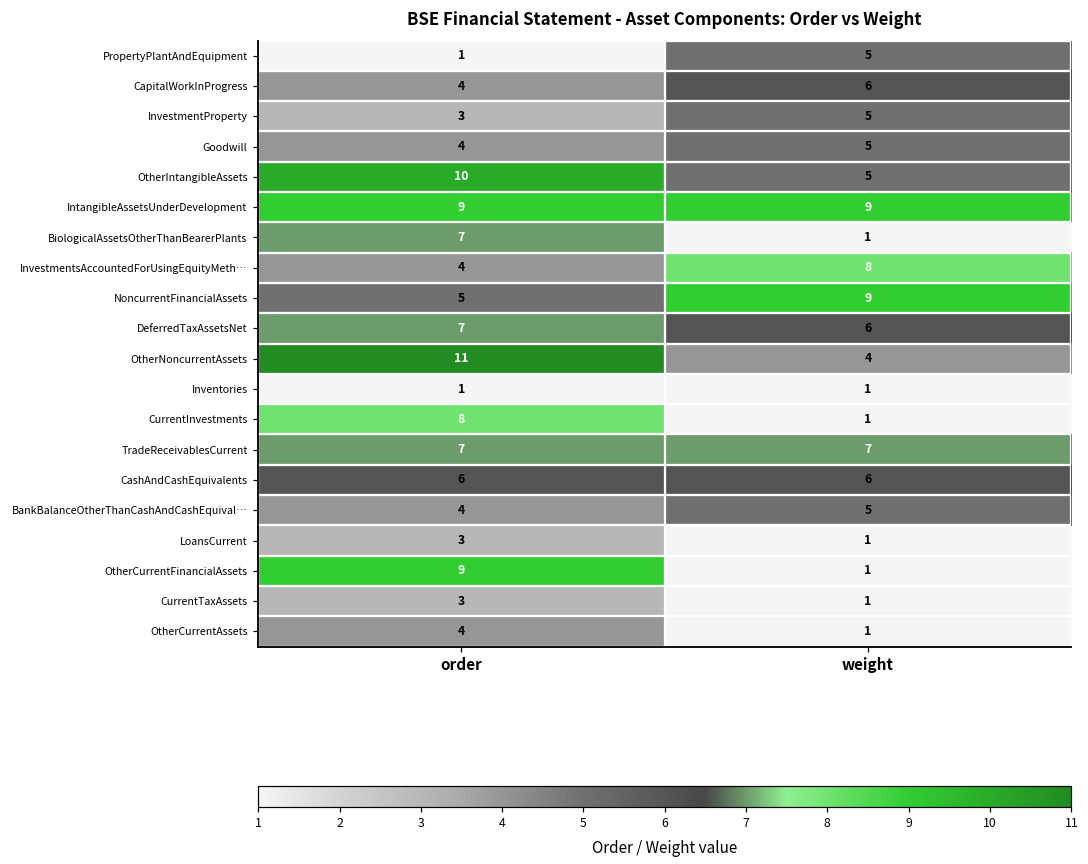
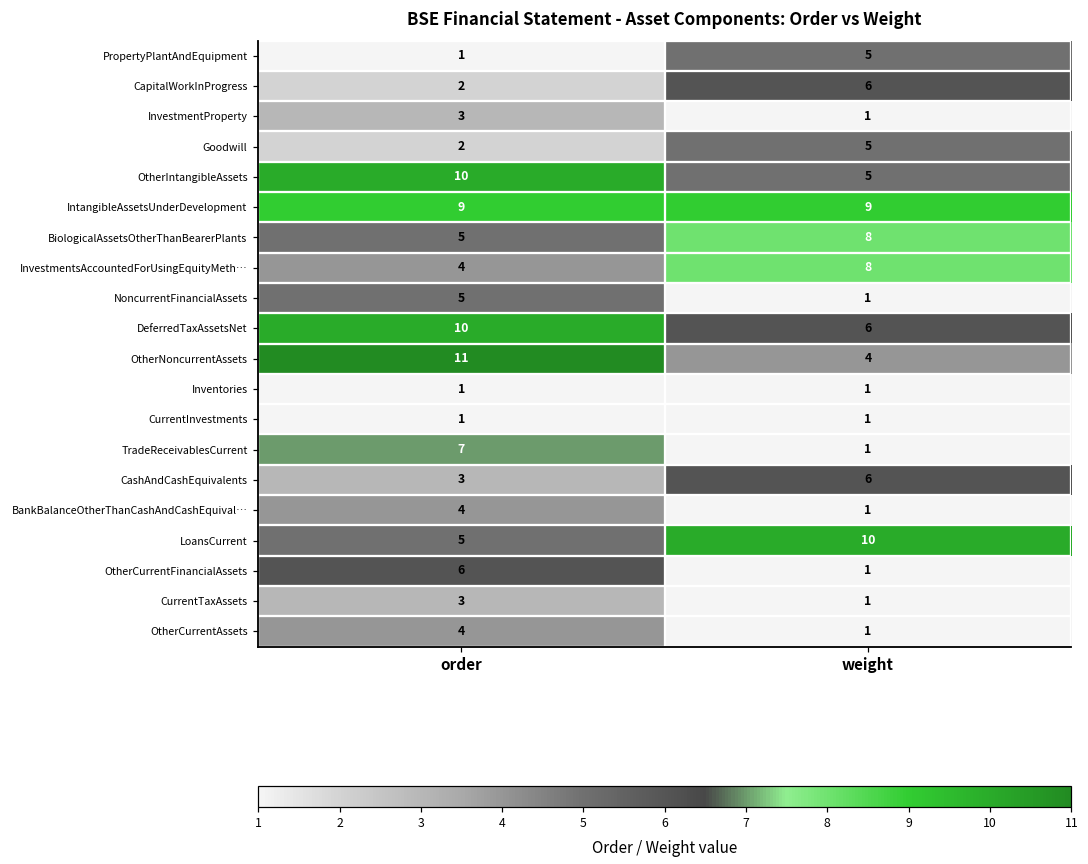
  {
    "PropertyPlantAndEquipment": {
      "order": 1,
      "weight": 5
    },
    "CapitalWorkInProgress": {
-     "order": 4,
+     "order": 2,
      "weight": 6
    },
    "InvestmentProperty": {
      "order": 3,
-     "weight": 5
+     "weight": 1
    },
    "Goodwill": {
-     "order": 4,
+     "order": 2,
      "weight": 5
    },
    "OtherIntangibleAssets": {
      "order": 10,
      "weight": 5
    },
    "IntangibleAssetsUnderDevelopment": {
      "order": 9,
      "weight": 9
    },
    "BiologicalAssetsOtherThanBearerPlants": {
-     "order": 7,
-     "weight": 1
+     "order": 5,
+     "weight": 8
    },
    "InvestmentsAccountedForUsingEquityMeth…": {
      "order": 4,
      "weight": 8
    },
    "NoncurrentFinancialAssets": {
      "order": 5,
-     "weight": 9
+     "weight": 1
    },
    "DeferredTaxAssetsNet": {
-     "order": 7,
+     "order": 10,
      "weight": 6
    },
    "OtherNoncurrentAssets": {
      "order": 11,
      "weight": 4
    },
    "Inventories": {
      "order": 1,
      "weight": 1
    },
    "CurrentInvestments": {
-     "order": 8,
+     "order": 1,
      "weight": 1
    },
    "TradeReceivablesCurrent": {
      "order": 7,
-     "weight": 7
+     "weight": 1
    },
    "CashAndCashEquivalents": {
-     "order": 6,
+     "order": 3,
      "weight": 6
    },
    "BankBalanceOtherThanCashAndCashEquival…": {
      "order": 4,
-     "weight": 5
+     "weight": 1
    },
    "LoansCurrent": {
-     "order": 3,
-     "weight": 1
+     "order": 5,
+     "weight": 10
    },
    "OtherCurrentFinancialAssets": {
-     "order": 9,
+     "order": 6,
      "weight": 1
    },
    "CurrentTaxAssets": {
      "order": 3,
      "weight": 1
    },
    "OtherCurrentAssets": {
      "order": 4,
      "weight": 1
    }
  }
